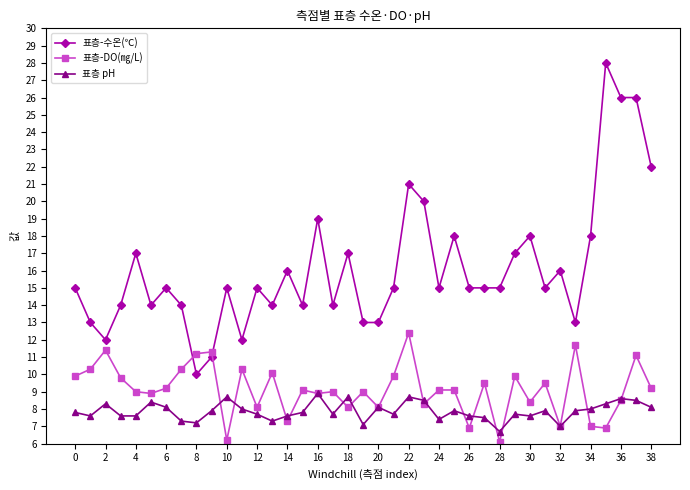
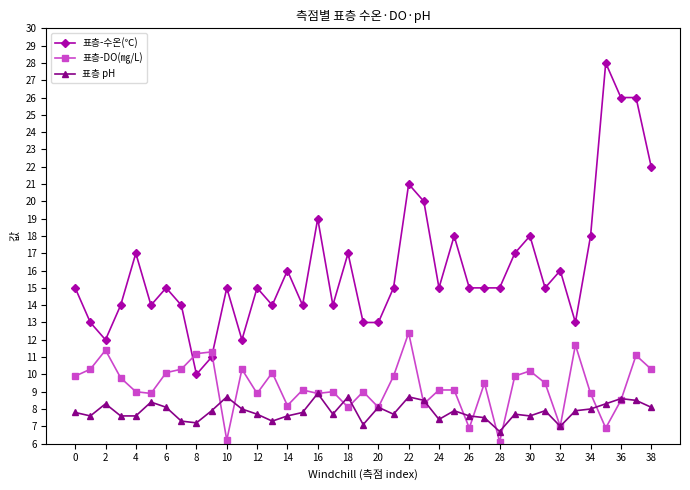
  {
    "표층-DO(㎎/L)": {
      "0": 9.9,
      "2": 11.4,
      "4": 9.0,
-     "6": 9.2,
+     "6": 10.1,
      "8": 11.2,
      "10": 6.2,
-     "12": 8.1,
-     "14": 7.3,
+     "12": 8.9,
+     "14": 8.2,
      "18": 8.1,
      "22": 12.4,
      "24": 9.1,
      "26": 6.9,
      "28": 6.1,
-     "30": 8.4,
-     "34": 7.0,
-     "38": 9.2
+     "30": 10.2,
+     "34": 8.9,
+     "38": 10.3
    }
  }
